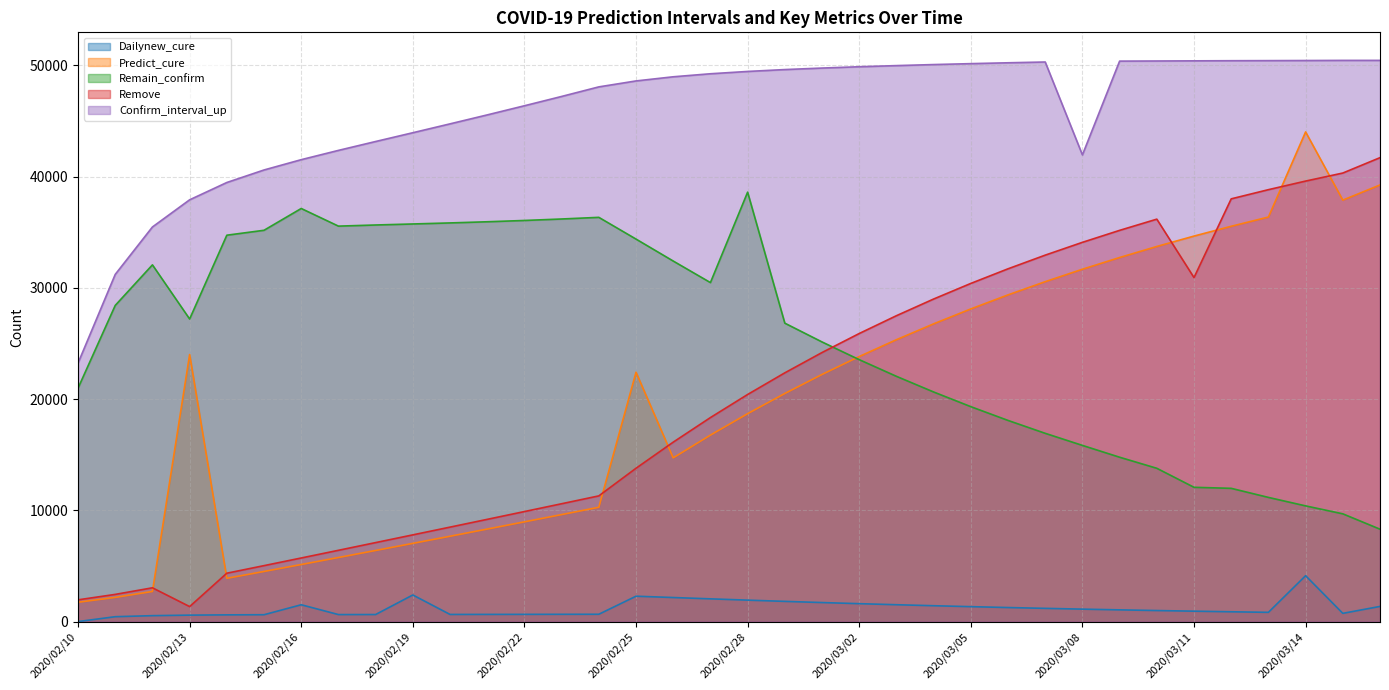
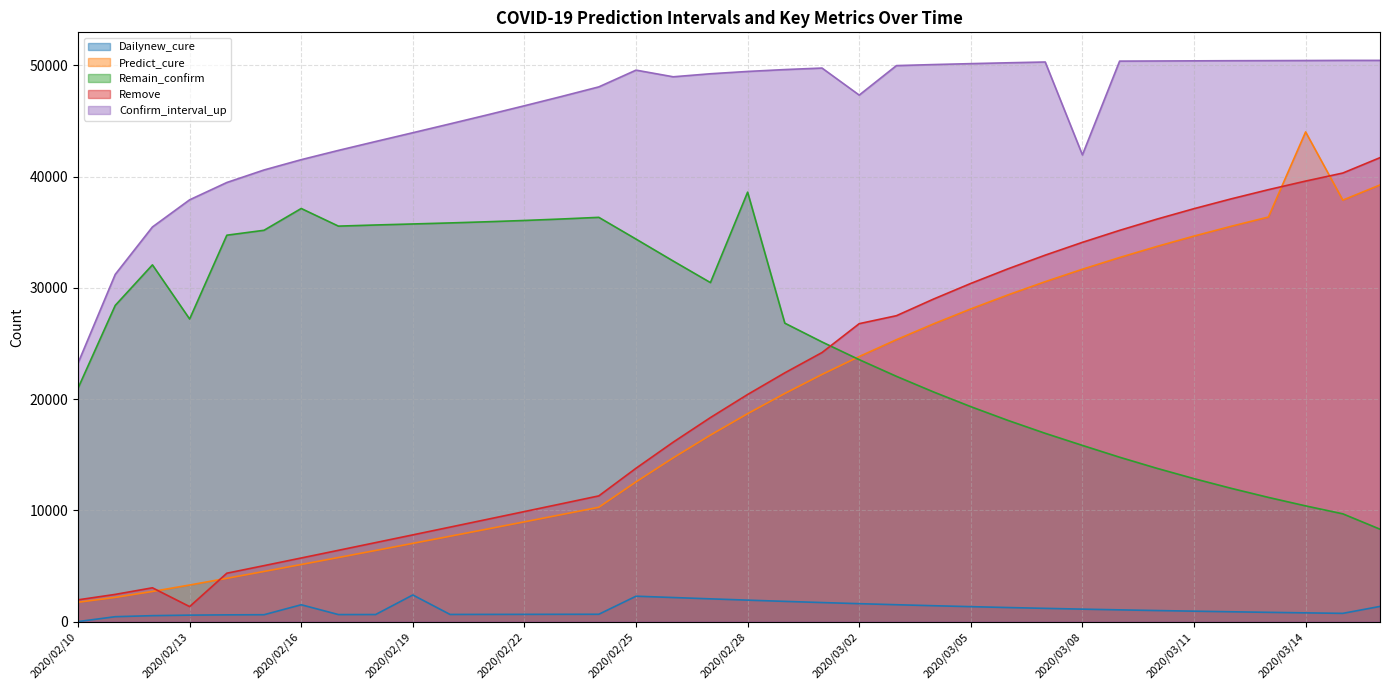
  {
    "Dailynew_cure": {
      "2020/02/10": 0,
      "2020/02/13": 600,
      "2020/02/16": 1500,
      "2020/02/19": 2400,
      "2020/02/22": 600,
      "2020/02/25": 2300,
      "2020/02/28": 1900,
      "2020/03/02": 1600,
      "2020/03/05": 1300,
      "2020/03/08": 1100,
      "2020/03/11": 900,
-     "2020/03/14": 4100
+     "2020/03/14": 800
    },
    "Predict_cure": {
-     "2020/02/13": 24000,
+     "2020/02/13": 3300,
      "2020/02/16": 5100,
      "2020/02/19": 7000,
      "2020/02/22": 9000,
-     "2020/02/25": 22400,
+     "2020/02/25": 12600,
      "2020/02/28": 18700,
      "2020/03/02": 23800,
      "2020/03/05": 28100,
      "2020/03/08": 31700,
      "2020/03/11": 34700,
      "2020/03/14": 44000
    },
    "Remain_confirm": {
      "2020/02/10": 21000,
      "2020/02/13": 27200,
      "2020/02/16": 37100,
      "2020/02/19": 35700,
      "2020/02/22": 36100,
      "2020/02/25": 34400,
      "2020/02/28": 38600,
      "2020/03/02": 23500,
      "2020/03/05": 19300,
      "2020/03/08": 15800,
-     "2020/03/11": 12100,
+     "2020/03/11": 12800,
      "2020/03/14": 10400
    },
    "Remove": {
      "2020/02/13": 1300,
      "2020/02/16": 5700,
      "2020/02/19": 7800,
      "2020/02/22": 9900,
      "2020/02/25": 13800,
      "2020/02/28": 20400,
-     "2020/03/02": 25900,
+     "2020/03/02": 26800,
      "2020/03/05": 30400,
      "2020/03/08": 34100,
-     "2020/03/11": 30900,
+     "2020/03/11": 37100,
      "2020/03/14": 39600
    },
    "Confirm_interval_up": {
      "2020/02/10": 23200,
      "2020/02/13": 37900,
      "2020/02/16": 41500,
      "2020/02/19": 43900,
      "2020/02/22": 46400,
-     "2020/02/25": 48600,
+     "2020/02/25": 49600,
      "2020/02/28": 49400,
-     "2020/03/02": 49900,
+     "2020/03/02": 47300,
      "2020/03/05": 50200,
      "2020/03/08": 41900,
      "2020/03/11": 50400,
      "2020/03/14": 50400
    }
  }
